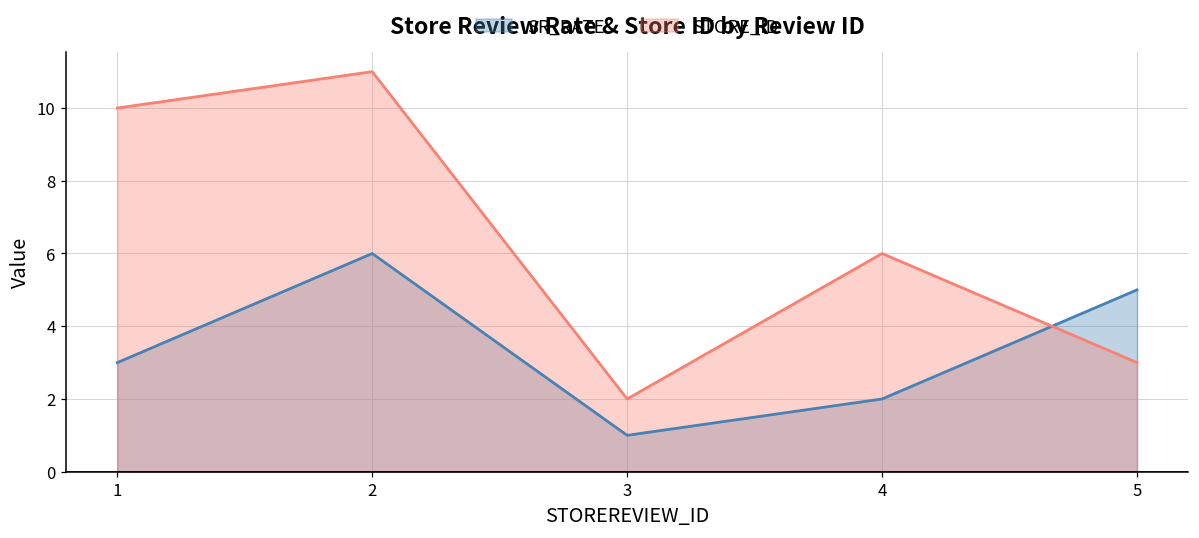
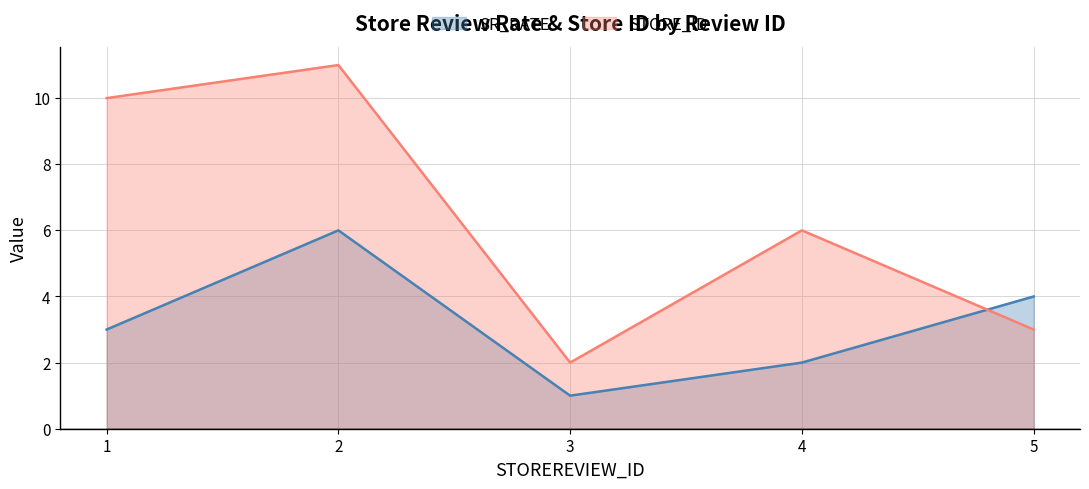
  {
    "SR_RATE": {
      "1": 3,
      "2": 6,
      "3": 1,
      "4": 2,
-     "5": 5
+     "5": 4
    },
    "STORE_ID": {
      "1": 10,
      "2": 11,
      "3": 2,
      "4": 6,
      "5": 3
    }
  }
